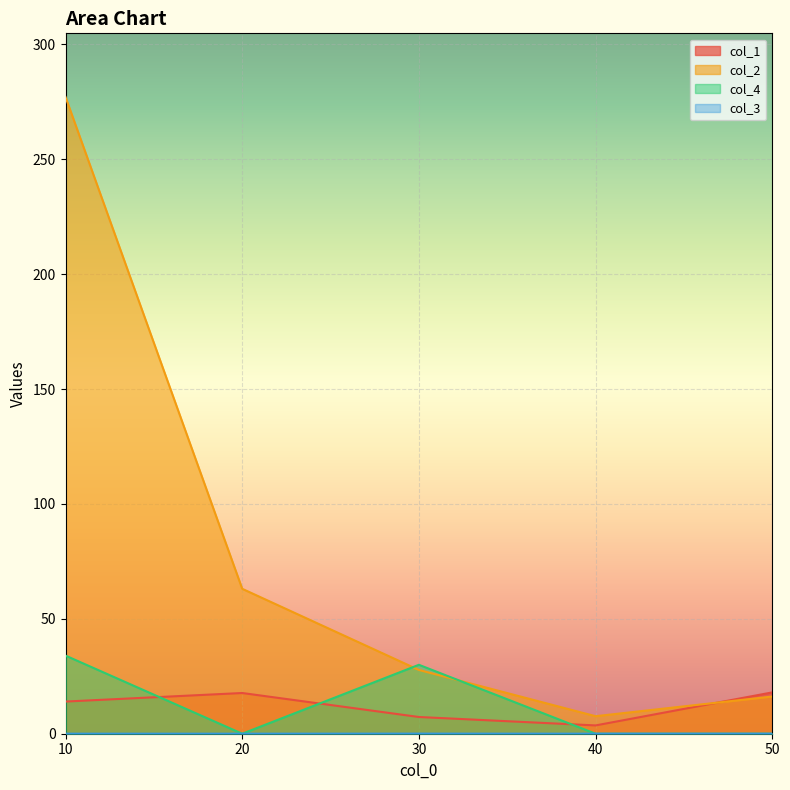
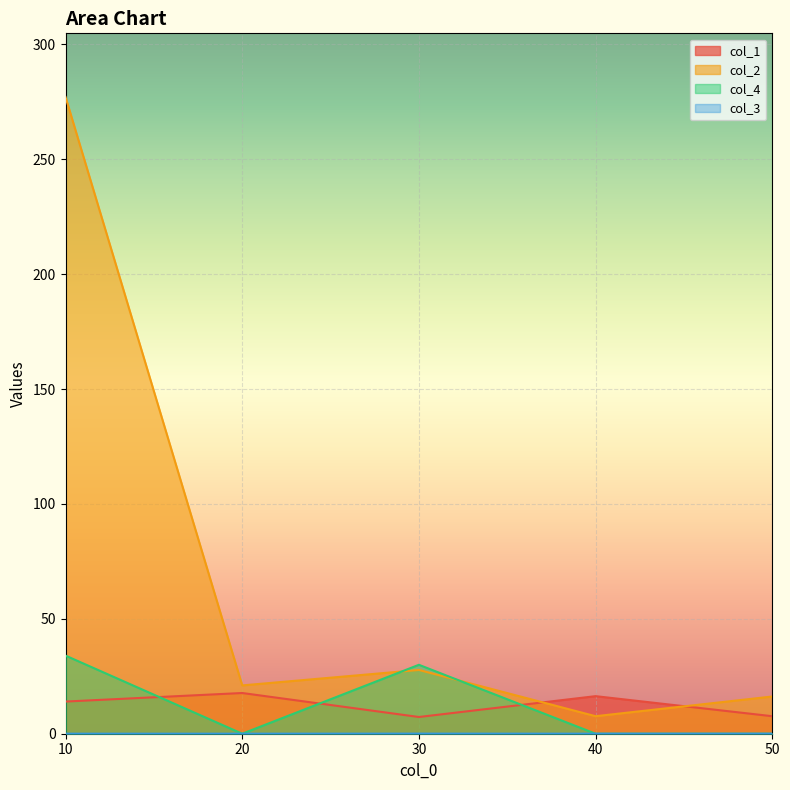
  {
    "col_1": {
      "10": 14,
      "20": 18,
      "30": 7,
-     "40": 4,
-     "50": 18
+     "40": 16,
+     "50": 8
    },
    "col_2": {
      "10": 277,
-     "20": 63,
+     "20": 21,
      "30": 28,
      "40": 8,
      "50": 16
    },
    "col_4": {
      "10": 34,
      "30": 30
    },
    "col_3": {
      "10": 0,
      "30": 0
    }
  }
